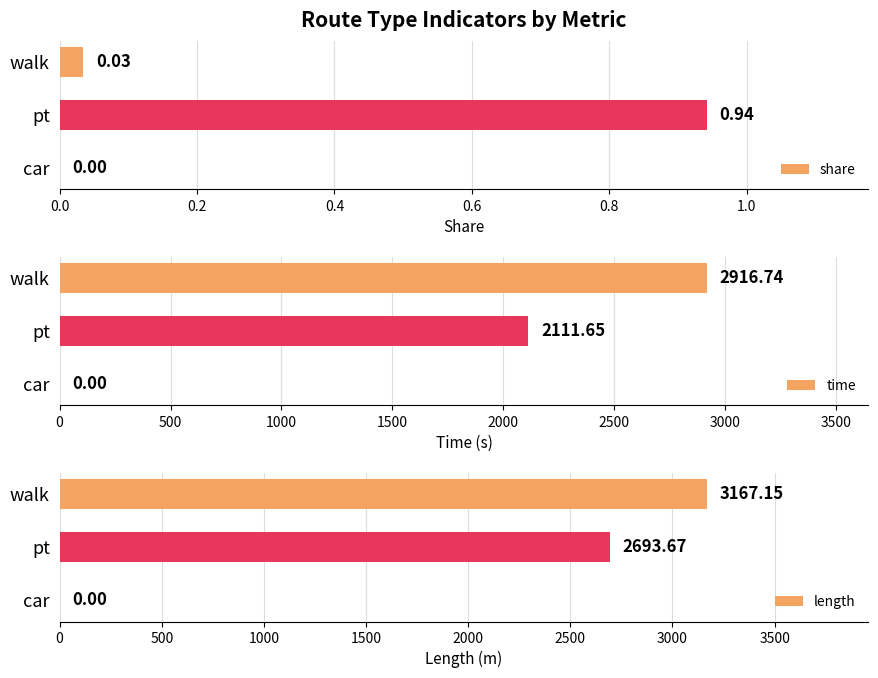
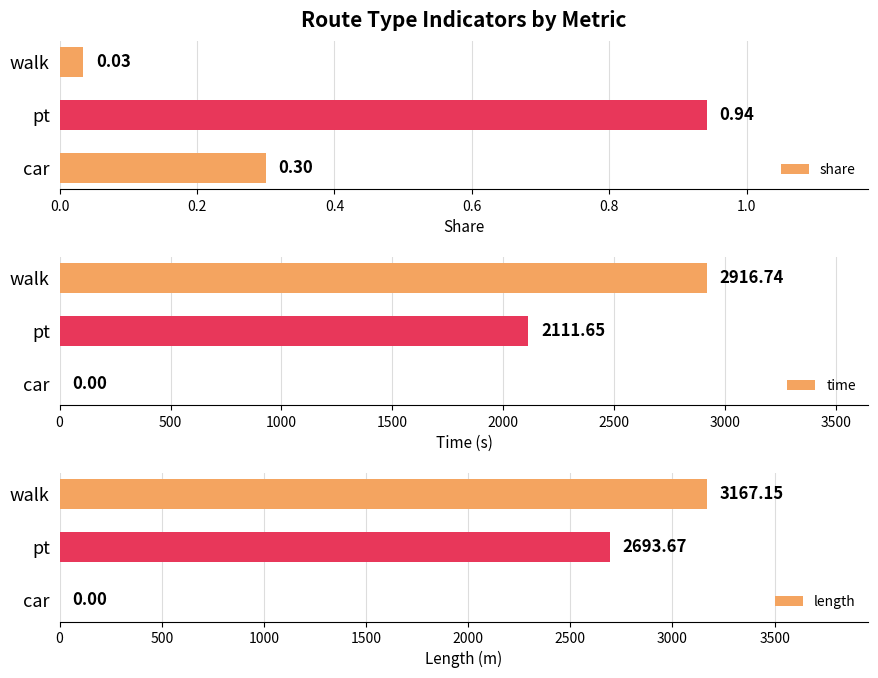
  {
    "Route Type Indicators by Metric": {
      "walk": 0.03,
      "pt": 0.94,
-     "car": 0.00
+     "car": 0.30
    }
  }
